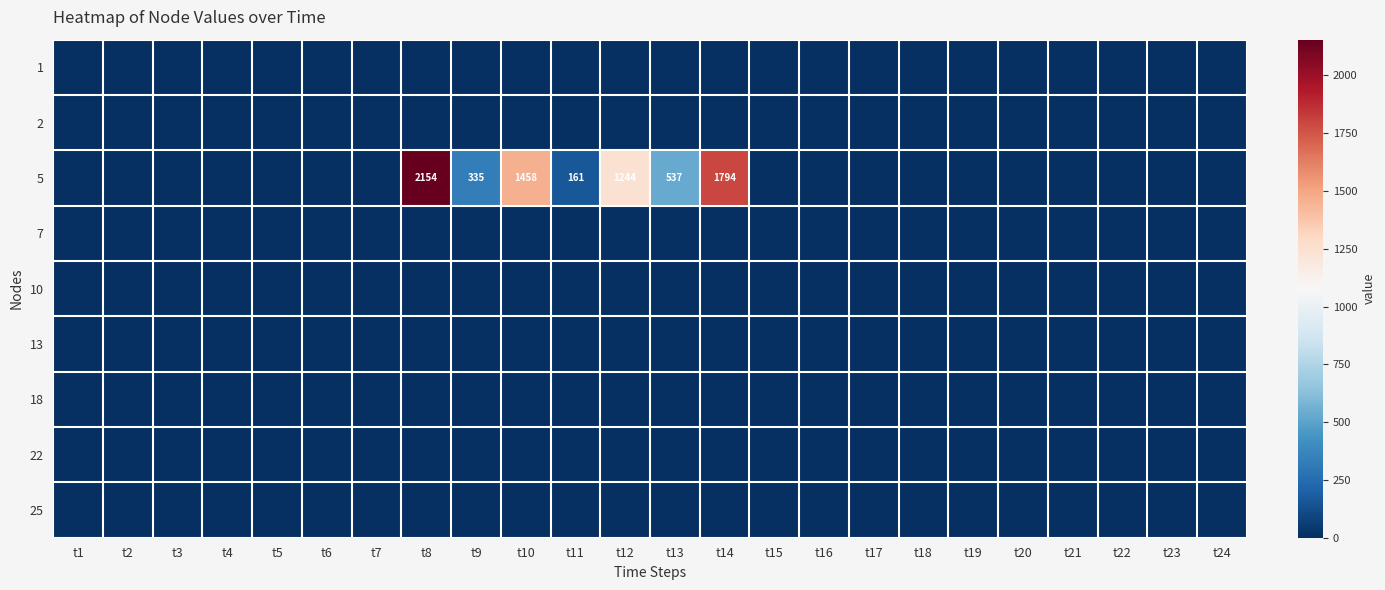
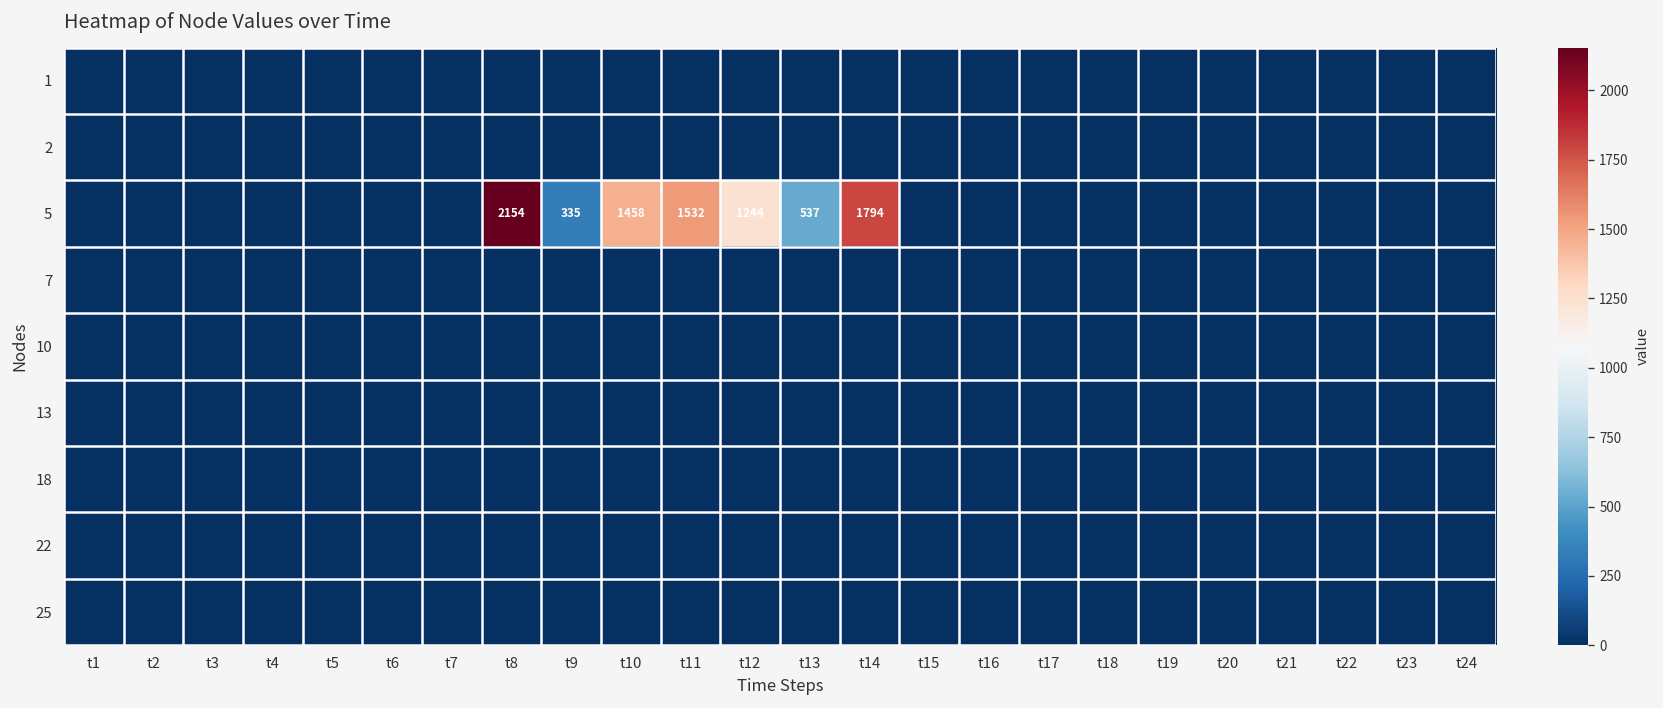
  {
    "5": {
      "t8": 2154,
      "t9": 335,
      "t10": 1458,
-     "t11": 161,
+     "t11": 1532,
      "t13": 537,
      "t14": 1794
    }
  }
